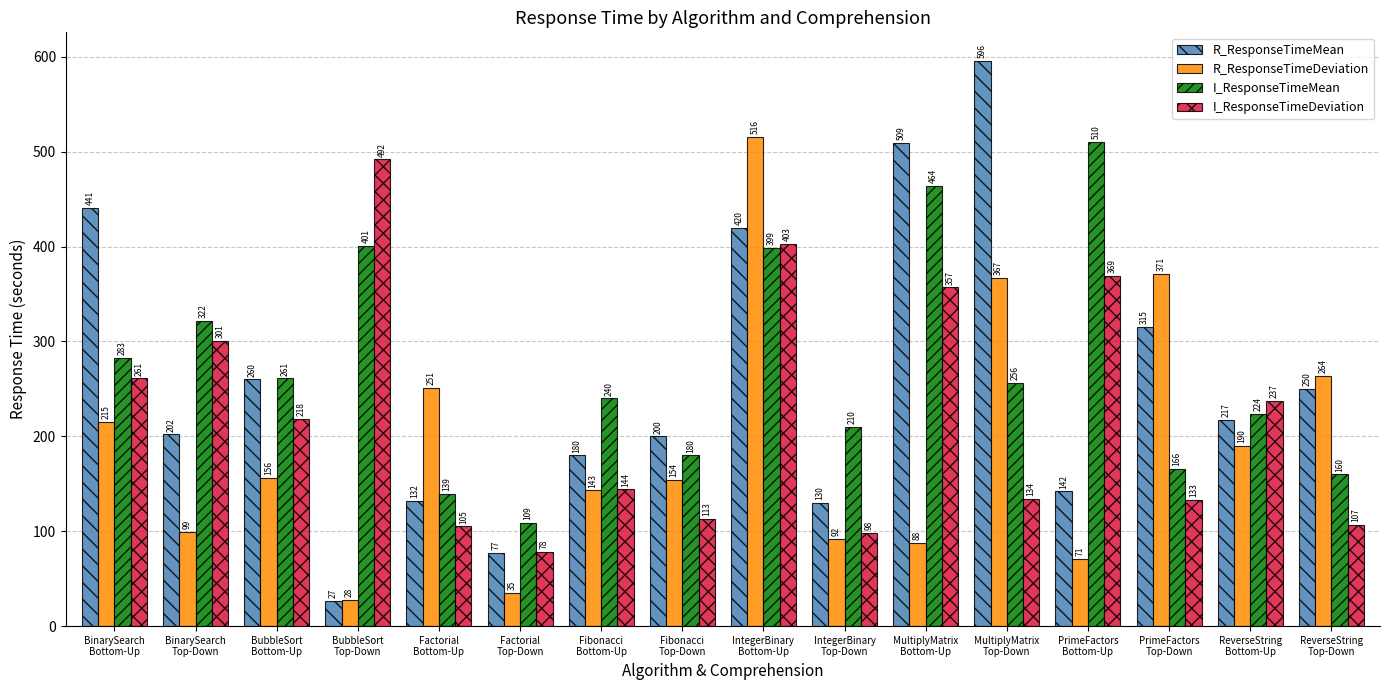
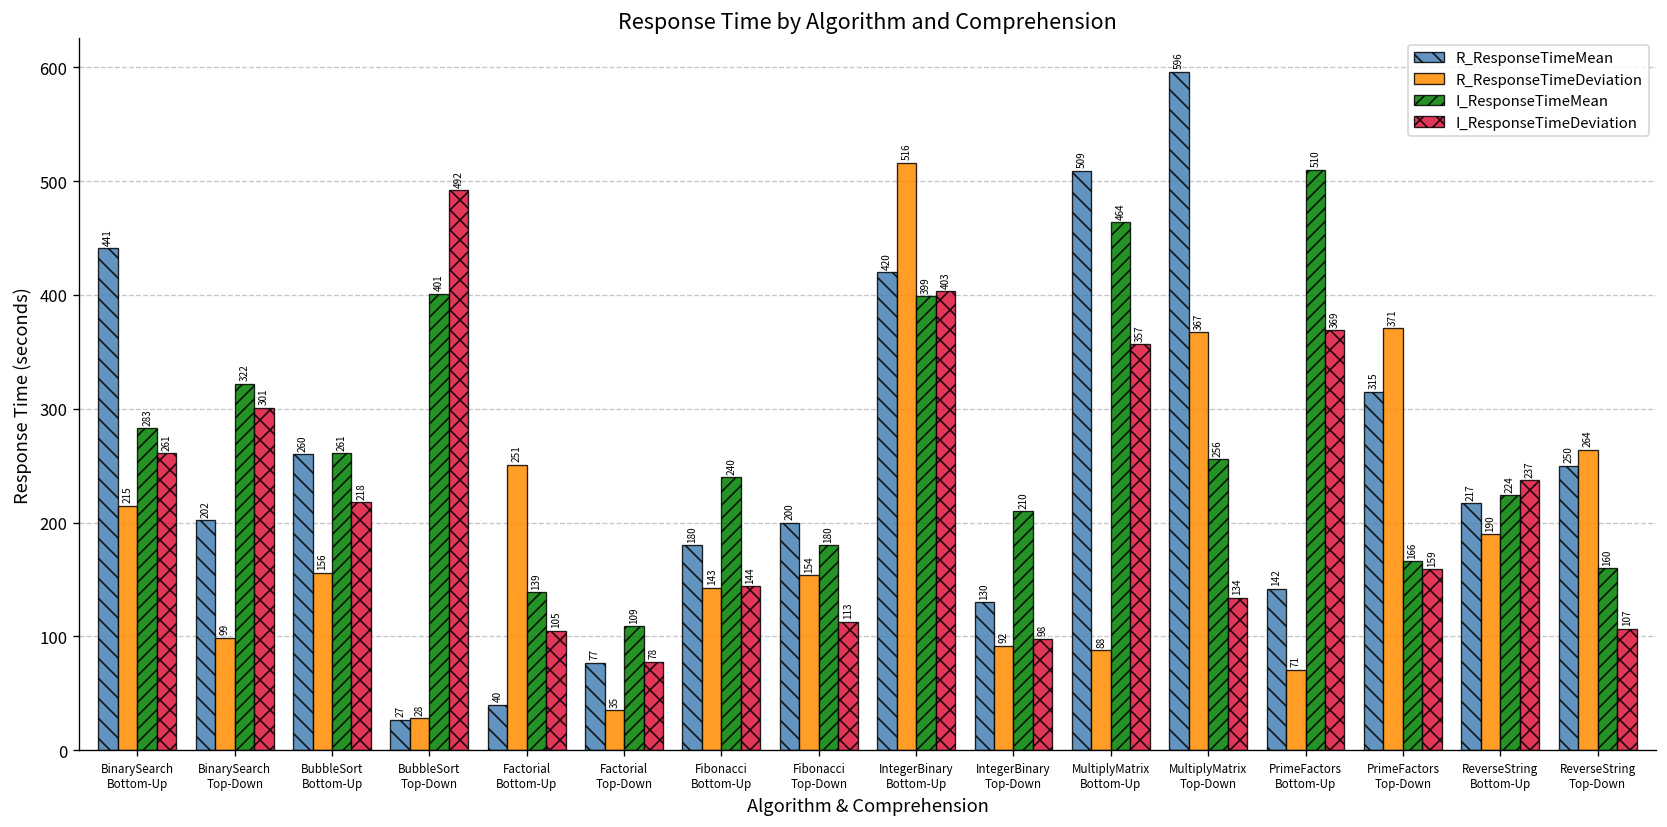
  {
    "R_ResponseTimeMean": {
      "BinarySearch Bottom-Up": 441,
      "BinarySearch Top-Down": 202,
      "BubbleSort Bottom-Up": 260,
      "BubbleSort Top-Down": 27,
-     "Factorial Bottom-Up": 132,
+     "Factorial Bottom-Up": 40,
      "Factorial Top-Down": 77,
      "Fibonacci Bottom-Up": 180,
      "Fibonacci Top-Down": 200,
      "IntegerBinary Bottom-Up": 420,
      "IntegerBinary Top-Down": 130,
      "MultiplyMatrix Bottom-Up": 509,
      "MultiplyMatrix Top-Down": 596,
      "PrimeFactors Bottom-Up": 142,
      "PrimeFactors Top-Down": 315,
      "ReverseString Bottom-Up": 217,
      "ReverseString Top-Down": 250
    },
    "R_ResponseTimeDeviation": {
      "BinarySearch Bottom-Up": 215,
      "BinarySearch Top-Down": 99,
      "BubbleSort Bottom-Up": 156,
      "BubbleSort Top-Down": 28,
      "Factorial Bottom-Up": 251,
      "Factorial Top-Down": 35,
      "Fibonacci Bottom-Up": 143,
      "Fibonacci Top-Down": 154,
      "IntegerBinary Bottom-Up": 516,
      "IntegerBinary Top-Down": 92,
      "MultiplyMatrix Bottom-Up": 88,
      "MultiplyMatrix Top-Down": 367,
      "PrimeFactors Bottom-Up": 71,
      "PrimeFactors Top-Down": 371,
      "ReverseString Bottom-Up": 190,
      "ReverseString Top-Down": 264
    },
    "I_ResponseTimeMean": {
      "BinarySearch Bottom-Up": 283,
      "BinarySearch Top-Down": 322,
      "BubbleSort Bottom-Up": 261,
      "BubbleSort Top-Down": 401,
      "Factorial Bottom-Up": 139,
      "Factorial Top-Down": 109,
      "Fibonacci Bottom-Up": 240,
      "Fibonacci Top-Down": 180,
      "IntegerBinary Bottom-Up": 399,
      "IntegerBinary Top-Down": 210,
      "MultiplyMatrix Bottom-Up": 464,
      "MultiplyMatrix Top-Down": 256,
      "PrimeFactors Bottom-Up": 510,
      "PrimeFactors Top-Down": 166,
      "ReverseString Bottom-Up": 224,
      "ReverseString Top-Down": 160
    },
    "I_ResponseTimeDeviation": {
      "BinarySearch Bottom-Up": 261,
      "BinarySearch Top-Down": 301,
      "BubbleSort Bottom-Up": 218,
      "BubbleSort Top-Down": 492,
      "Factorial Bottom-Up": 105,
      "Factorial Top-Down": 78,
      "Fibonacci Bottom-Up": 144,
      "Fibonacci Top-Down": 113,
      "IntegerBinary Bottom-Up": 403,
      "IntegerBinary Top-Down": 98,
      "MultiplyMatrix Bottom-Up": 357,
      "MultiplyMatrix Top-Down": 134,
      "PrimeFactors Bottom-Up": 369,
-     "PrimeFactors Top-Down": 133,
+     "PrimeFactors Top-Down": 159,
      "ReverseString Bottom-Up": 237,
      "ReverseString Top-Down": 107
    }
  }
